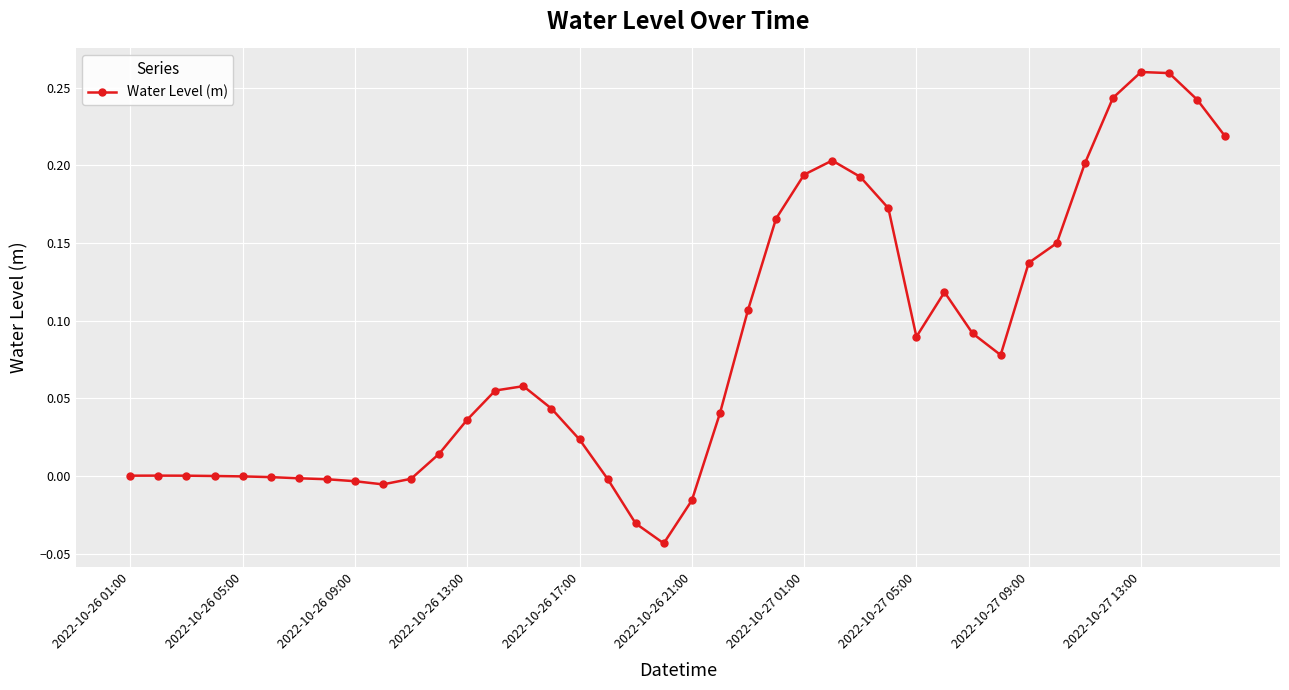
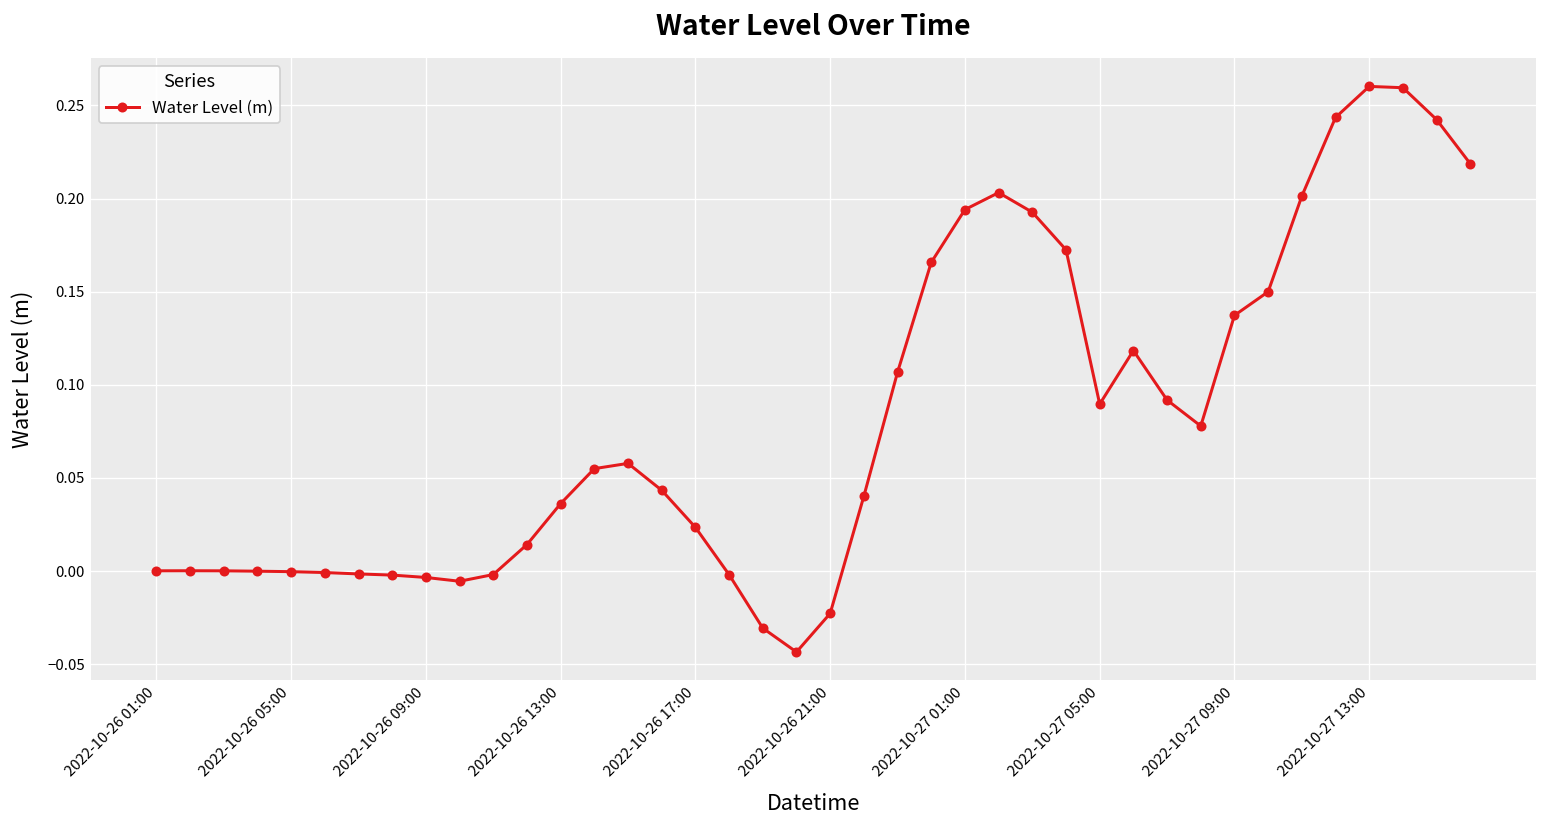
  {
    "2022-10-26 01:00": 0.000,
    "2022-10-26 05:00": 0.000,
    "2022-10-26 09:00": -0.003,
    "2022-10-26 13:00": 0.036,
    "2022-10-26 17:00": 0.023,
-   "2022-10-26 21:00": -0.016,
+   "2022-10-26 21:00": -0.023,
    "2022-10-27 01:00": 0.194,
    "2022-10-27 05:00": 0.090,
    "2022-10-27 09:00": 0.137,
    "2022-10-27 13:00": 0.260
  }
